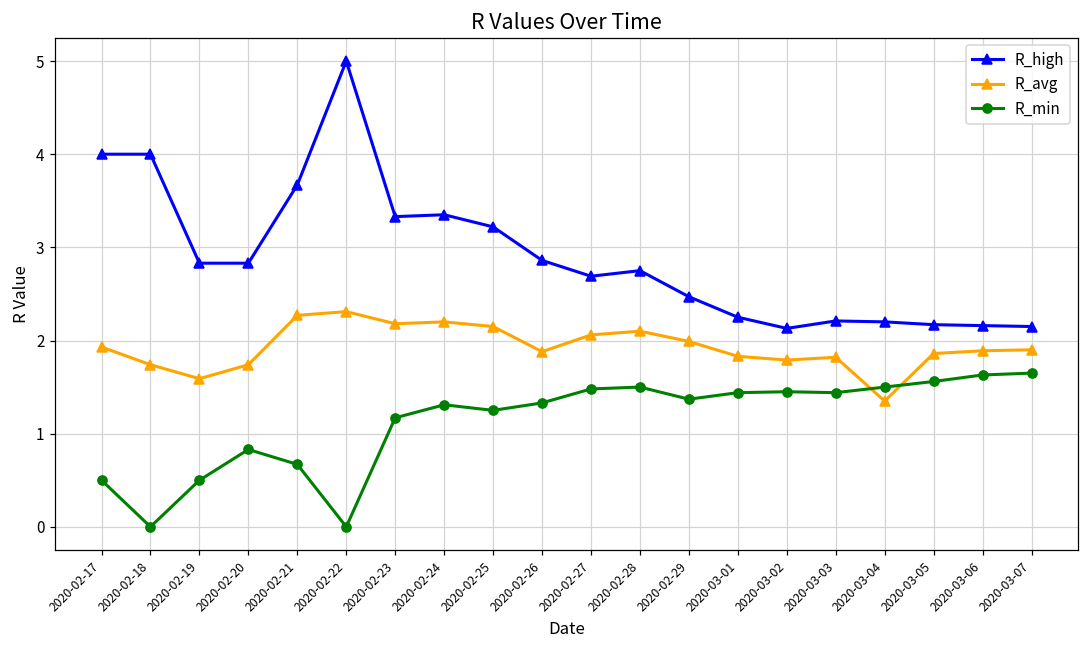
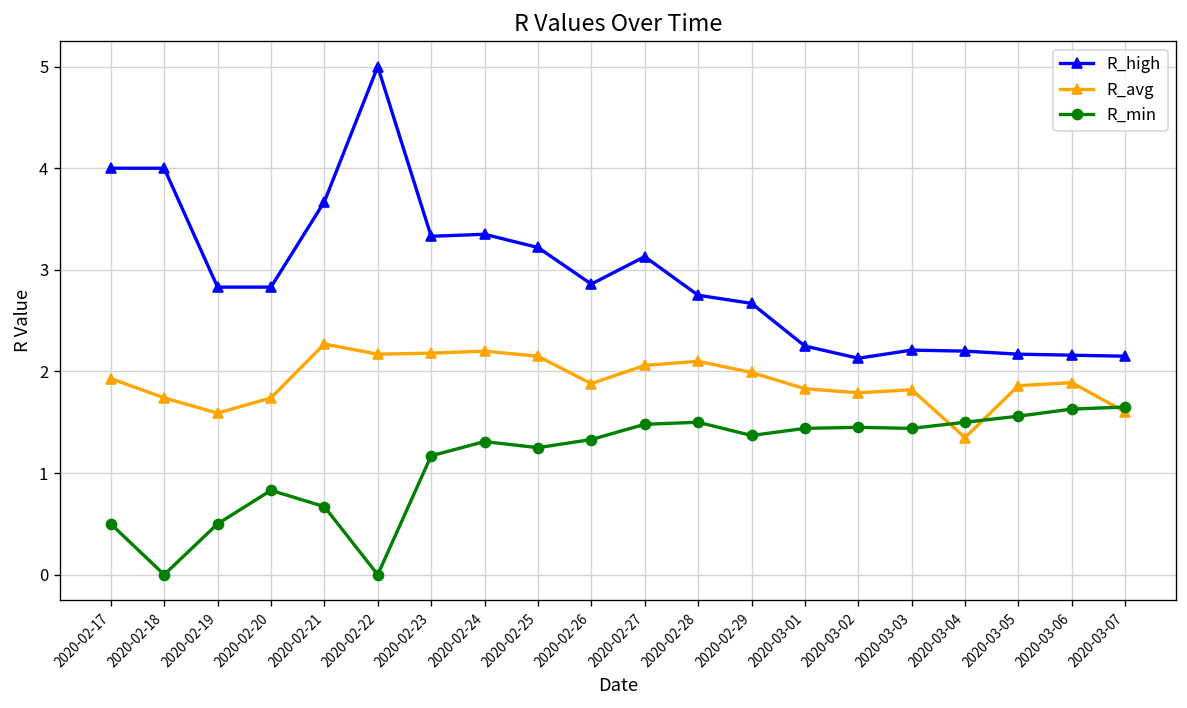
  {
    "R_high": {
      "2020-02-17": 4.0,
      "2020-02-18": 4.0,
      "2020-02-19": 2.8,
      "2020-02-20": 2.8,
      "2020-02-21": 3.7,
      "2020-02-22": 5.0,
      "2020-02-23": 3.3,
      "2020-02-24": 3.4,
      "2020-02-25": 3.2,
      "2020-02-26": 2.9,
-     "2020-02-27": 2.7,
+     "2020-02-27": 3.1,
      "2020-02-28": 2.8,
-     "2020-02-29": 2.5,
+     "2020-02-29": 2.7,
      "2020-03-01": 2.3,
      "2020-03-02": 2.1,
      "2020-03-03": 2.2,
      "2020-03-04": 2.2,
      "2020-03-05": 2.2,
      "2020-03-06": 2.2,
      "2020-03-07": 2.2
    },
    "R_avg": {
      "2020-02-17": 1.9,
      "2020-02-18": 1.7,
      "2020-02-19": 1.6,
      "2020-02-20": 1.7,
      "2020-02-21": 2.3,
-     "2020-02-22": 2.3,
+     "2020-02-22": 2.2,
      "2020-02-23": 2.2,
      "2020-02-24": 2.2,
      "2020-02-25": 2.2,
      "2020-02-26": 1.9,
      "2020-02-27": 2.1,
      "2020-02-28": 2.1,
      "2020-02-29": 2.0,
      "2020-03-01": 1.8,
      "2020-03-02": 1.8,
      "2020-03-03": 1.8,
      "2020-03-04": 1.4,
      "2020-03-05": 1.9,
      "2020-03-06": 1.9,
-     "2020-03-07": 1.9
+     "2020-03-07": 1.6
    },
    "R_min": {
      "2020-02-17": 0.5,
      "2020-02-18": 0.0,
      "2020-02-19": 0.5,
      "2020-02-20": 0.8,
      "2020-02-21": 0.7,
      "2020-02-22": 0.0,
      "2020-02-23": 1.2,
      "2020-02-24": 1.3,
      "2020-02-25": 1.3,
      "2020-02-26": 1.3,
      "2020-02-27": 1.5,
      "2020-02-28": 1.5,
      "2020-02-29": 1.4,
      "2020-03-01": 1.4,
      "2020-03-02": 1.5,
      "2020-03-03": 1.4,
      "2020-03-04": 1.5,
      "2020-03-05": 1.6,
      "2020-03-06": 1.6,
      "2020-03-07": 1.7
    }
  }
